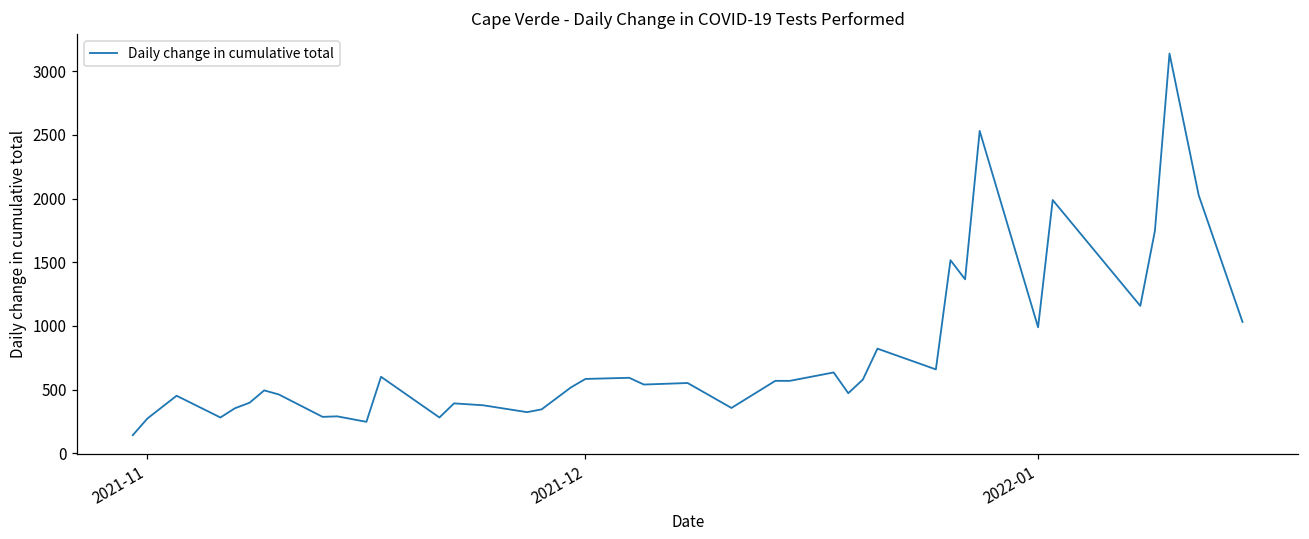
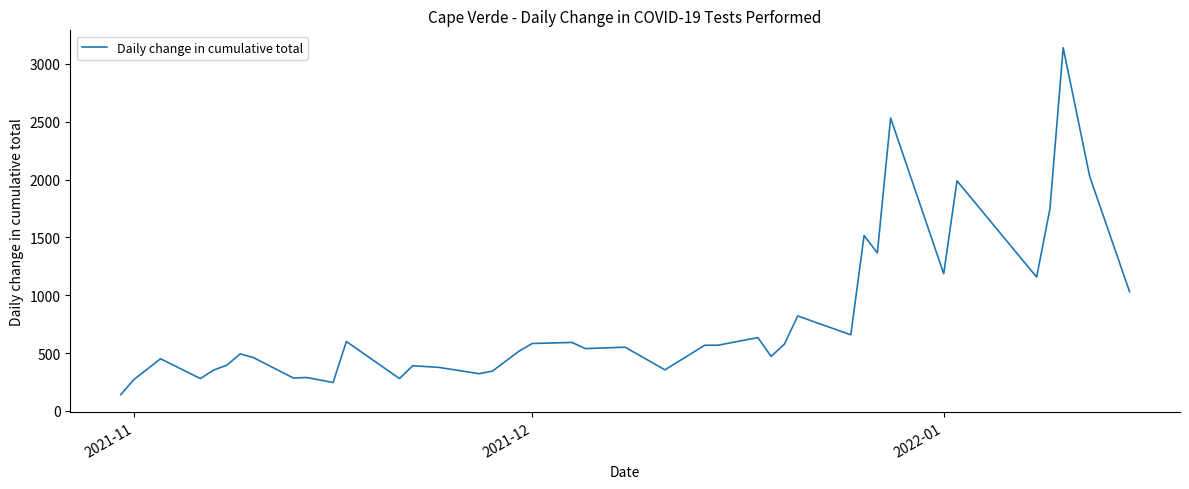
  {
    "2021-11": 270,
    "2021-12": 580,
-   "2022-01": 990
+   "2022-01": 1190
  }
